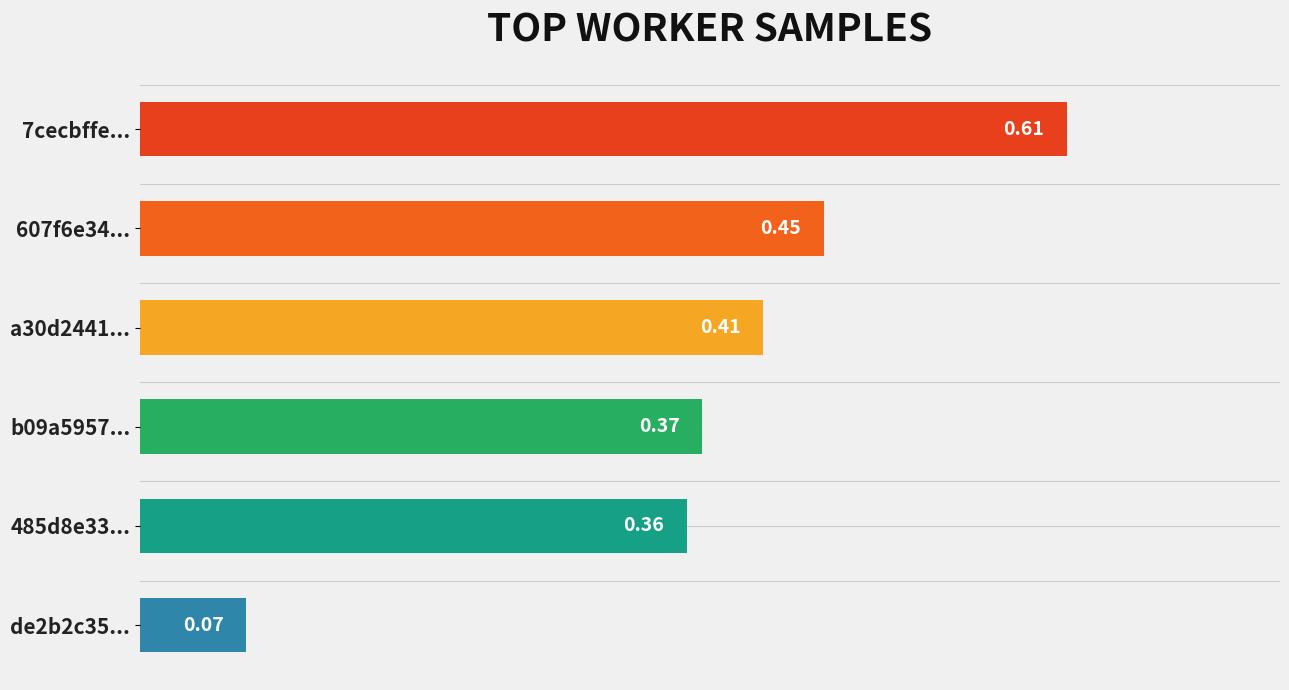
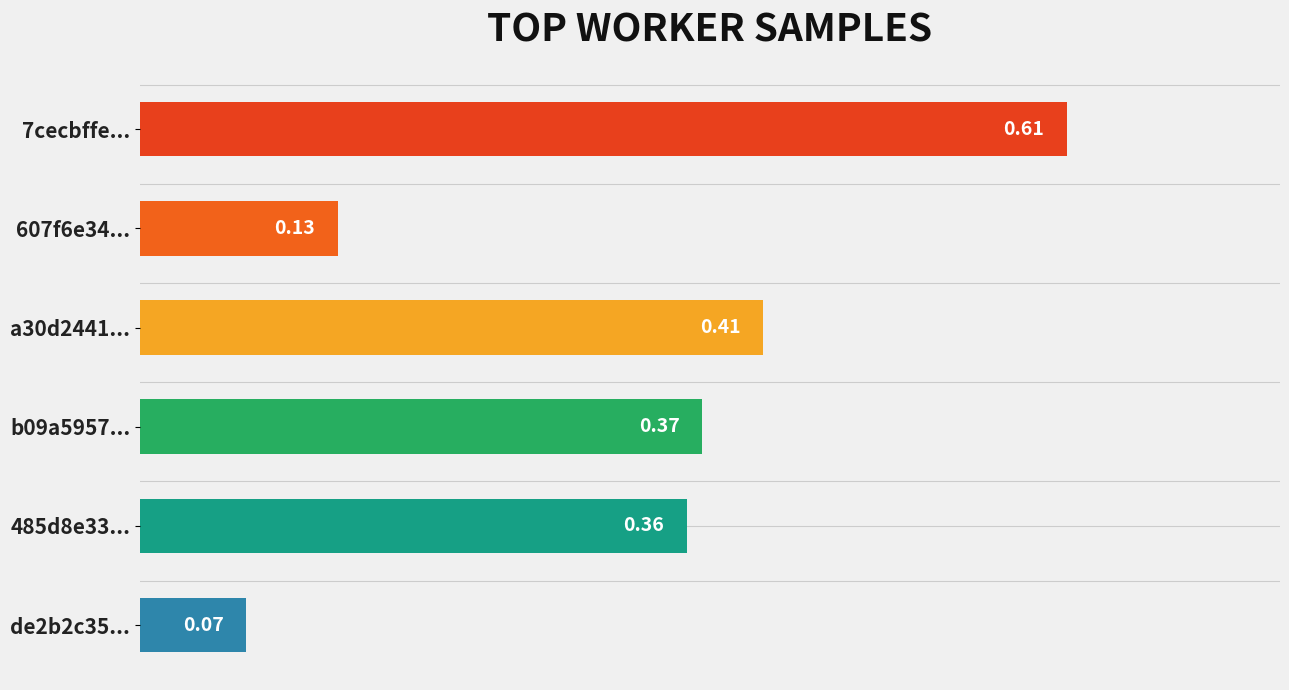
  {
    "7cecbffe...": 0.61,
-   "607f6e34...": 0.45,
+   "607f6e34...": 0.13,
    "a30d2441...": 0.41,
    "b09a5957...": 0.37,
    "485d8e33...": 0.36,
    "de2b2c35...": 0.07
  }
